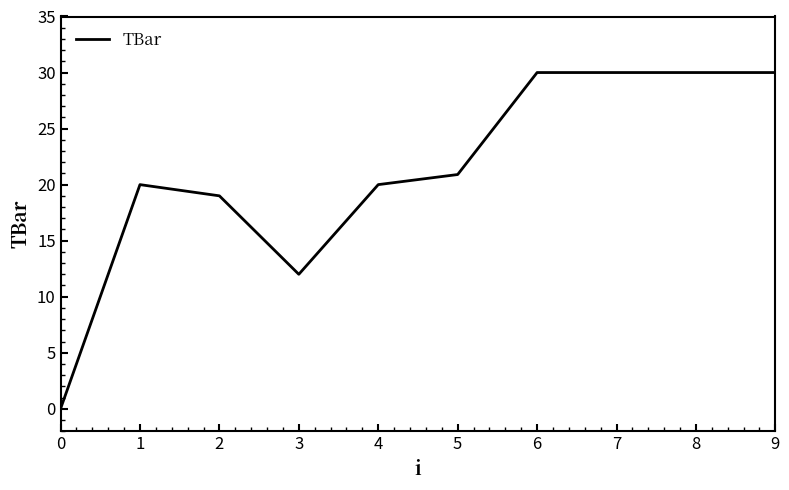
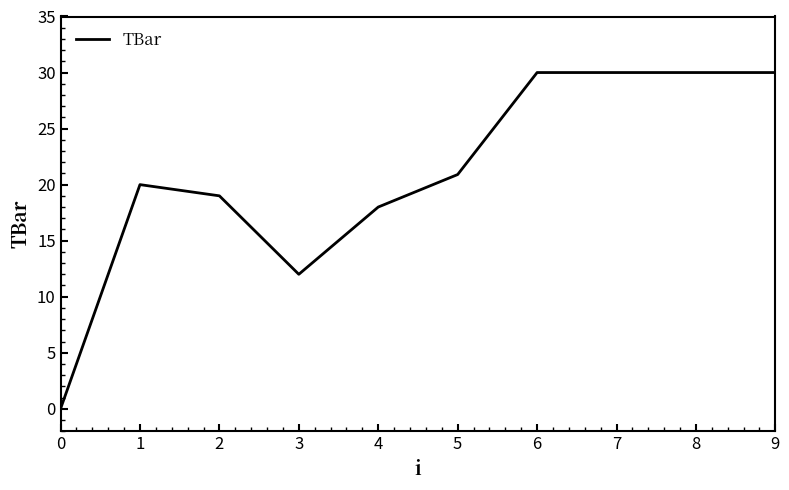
  {
    "0": 0,
    "1": 20,
    "2": 19,
    "3": 12,
-   "4": 20,
+   "4": 18,
    "5": 21,
    "6": 30,
    "7": 30,
    "8": 30,
    "9": 30
  }
